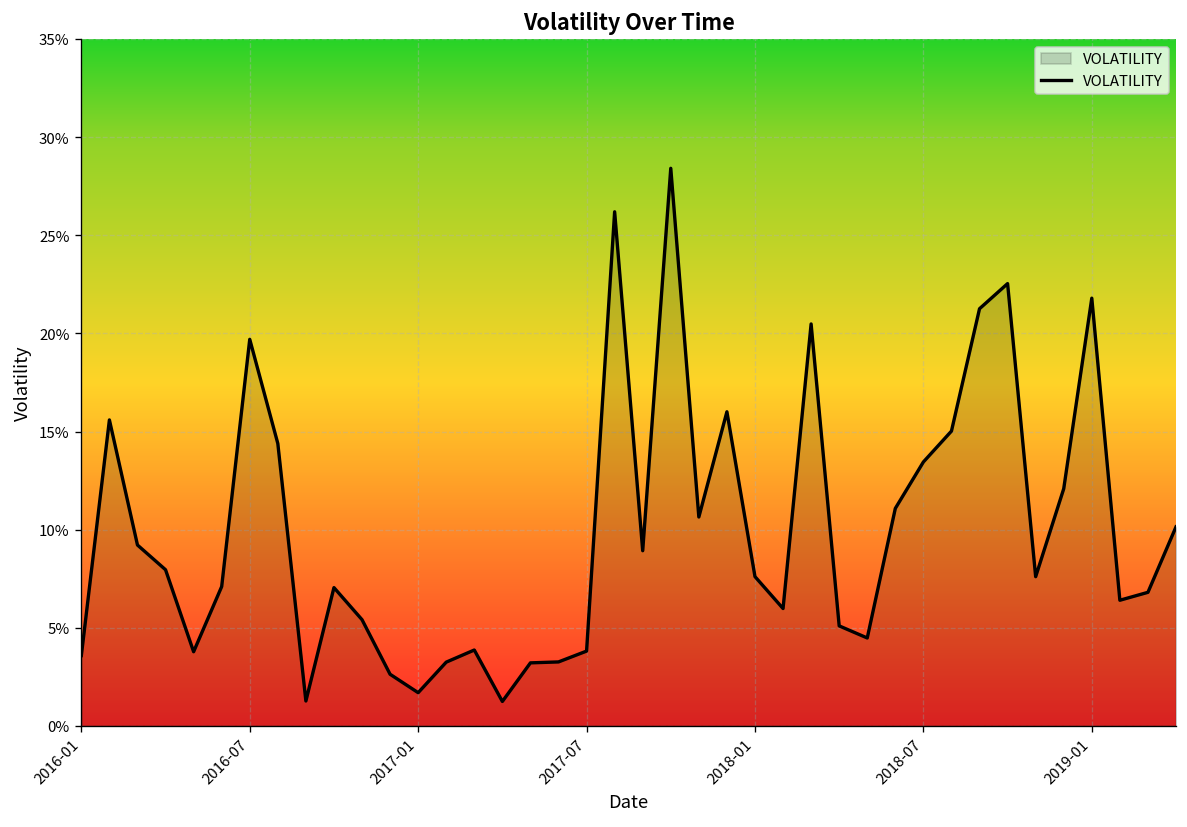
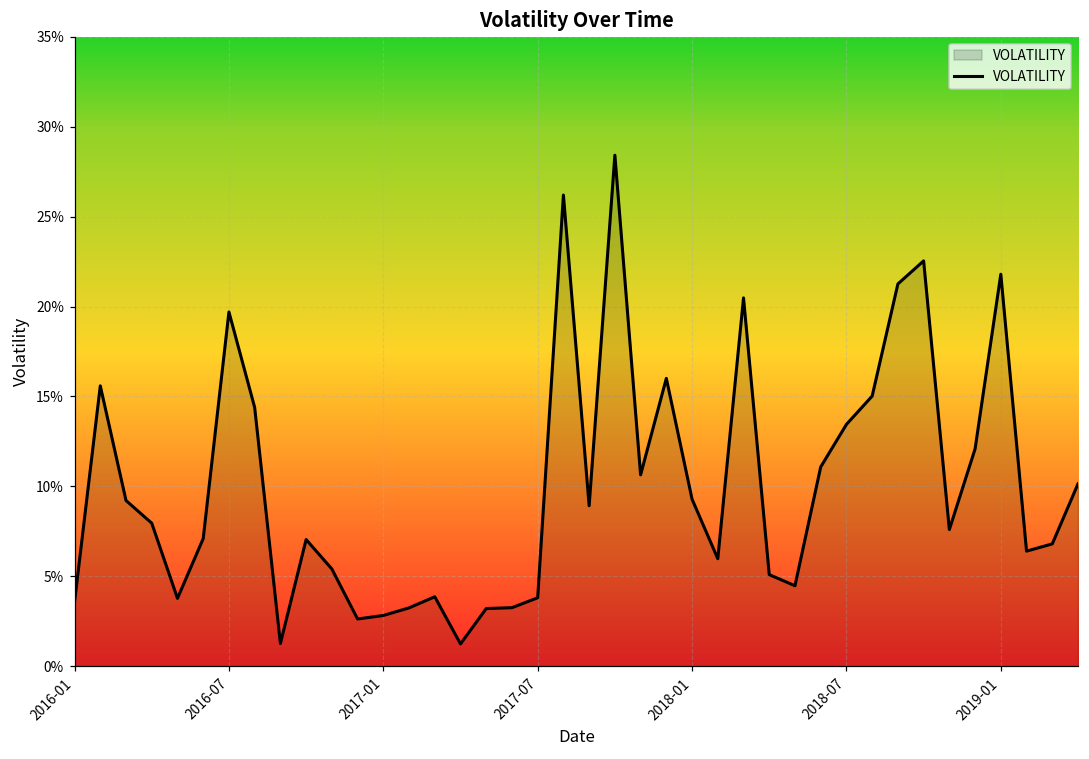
  {
    "2016-01": "3.6%",
    "2016-07": "19.7%",
-   "2017-01": "1.7%",
+   "2017-01": "2.8%",
    "2017-07": "3.8%",
-   "2018-01": "7.6%",
+   "2018-01": "9.3%",
    "2018-07": "13.4%",
    "2019-01": "21.8%"
  }
